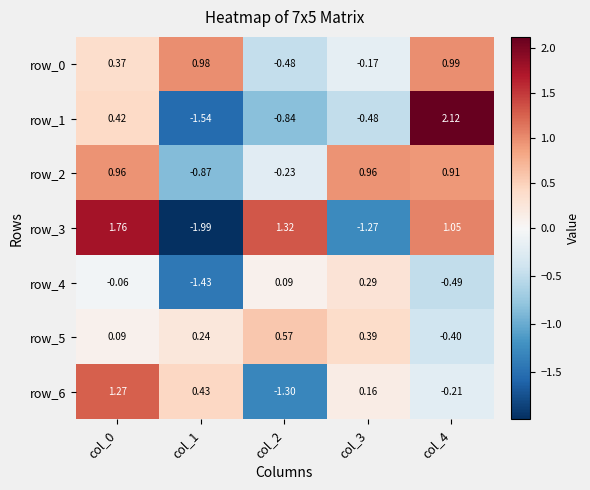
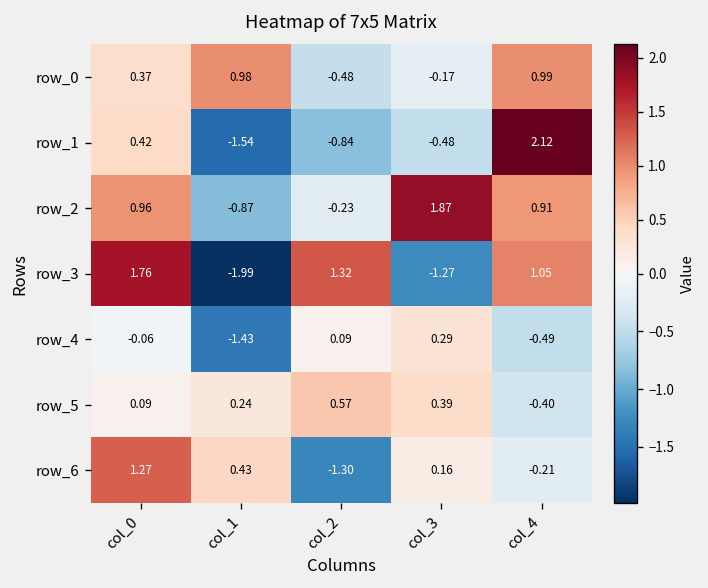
  {
    "row_0": {
      "col_0": 0.37,
      "col_1": 0.98,
      "col_2": -0.48,
      "col_3": -0.17,
      "col_4": 0.99
    },
    "row_1": {
      "col_0": 0.42,
      "col_1": -1.54,
      "col_2": -0.84,
      "col_3": -0.48,
      "col_4": 2.12
    },
    "row_2": {
      "col_0": 0.96,
      "col_1": -0.87,
      "col_2": -0.23,
-     "col_3": 0.96,
+     "col_3": 1.87,
      "col_4": 0.91
    },
    "row_3": {
      "col_0": 1.76,
      "col_1": -1.99,
      "col_2": 1.32,
      "col_3": -1.27,
      "col_4": 1.05
    },
    "row_4": {
      "col_0": -0.06,
      "col_1": -1.43,
      "col_2": 0.09,
      "col_3": 0.29,
      "col_4": -0.49
    },
    "row_5": {
      "col_0": 0.09,
      "col_1": 0.24,
      "col_2": 0.57,
      "col_3": 0.39,
      "col_4": -0.40
    },
    "row_6": {
      "col_0": 1.27,
      "col_1": 0.43,
      "col_2": -1.30,
      "col_3": 0.16,
      "col_4": -0.21
    }
  }
